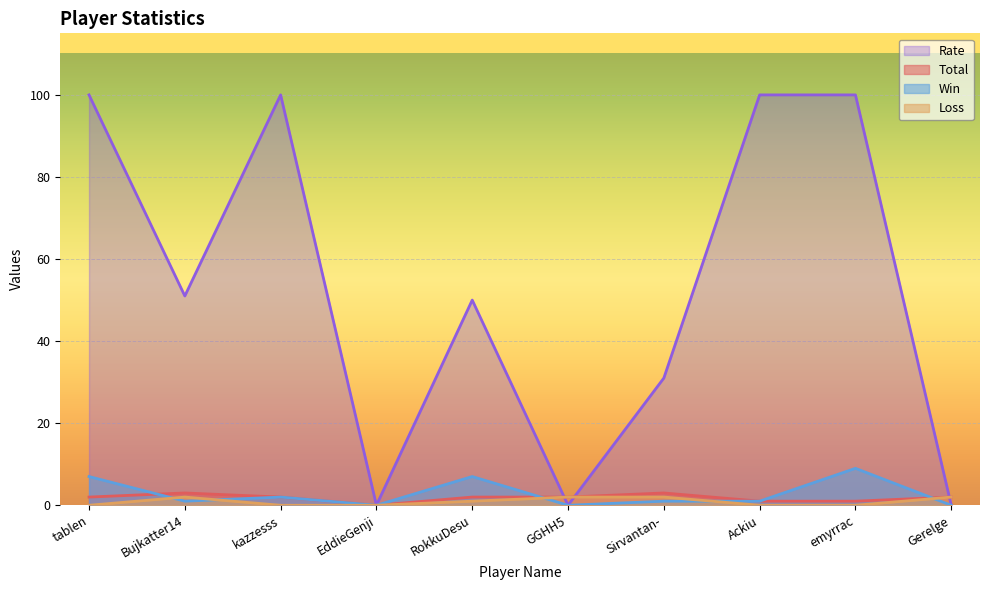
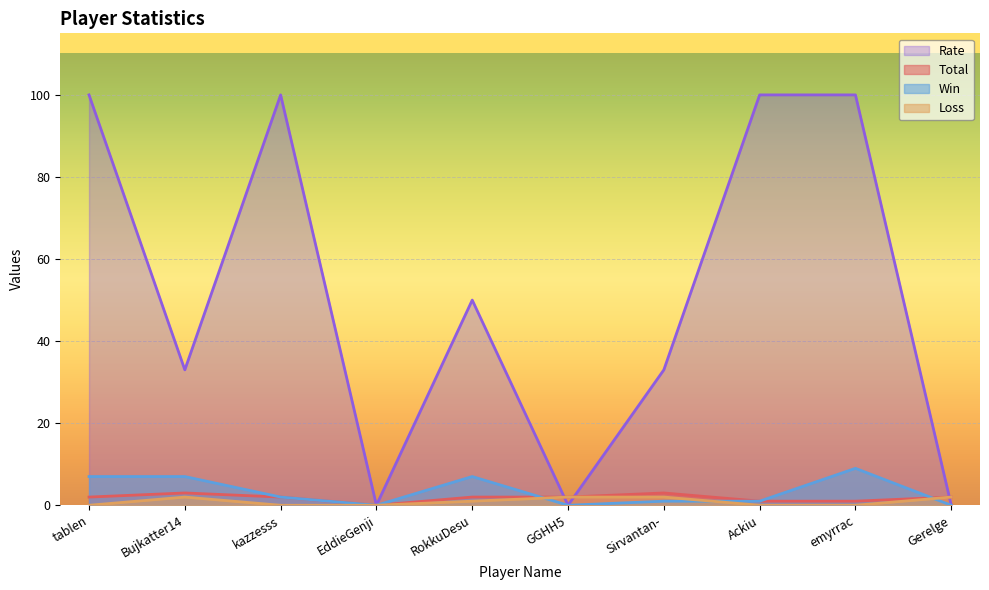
  {
    "Rate": {
      "tablen": 100,
-     "Bujkatter14": 51,
+     "Bujkatter14": 33,
      "kazzesss": 100,
      "RokkuDesu": 50,
-     "Sirvantan-": 31,
+     "Sirvantan-": 33,
      "Ackiu": 100,
      "emyrrac": 100
    },
    "Win": {
      "tablen": 7,
-     "Bujkatter14": 1,
+     "Bujkatter14": 7,
      "RokkuDesu": 7,
      "Sirvantan-": 1,
      "emyrrac": 9
    }
  }
